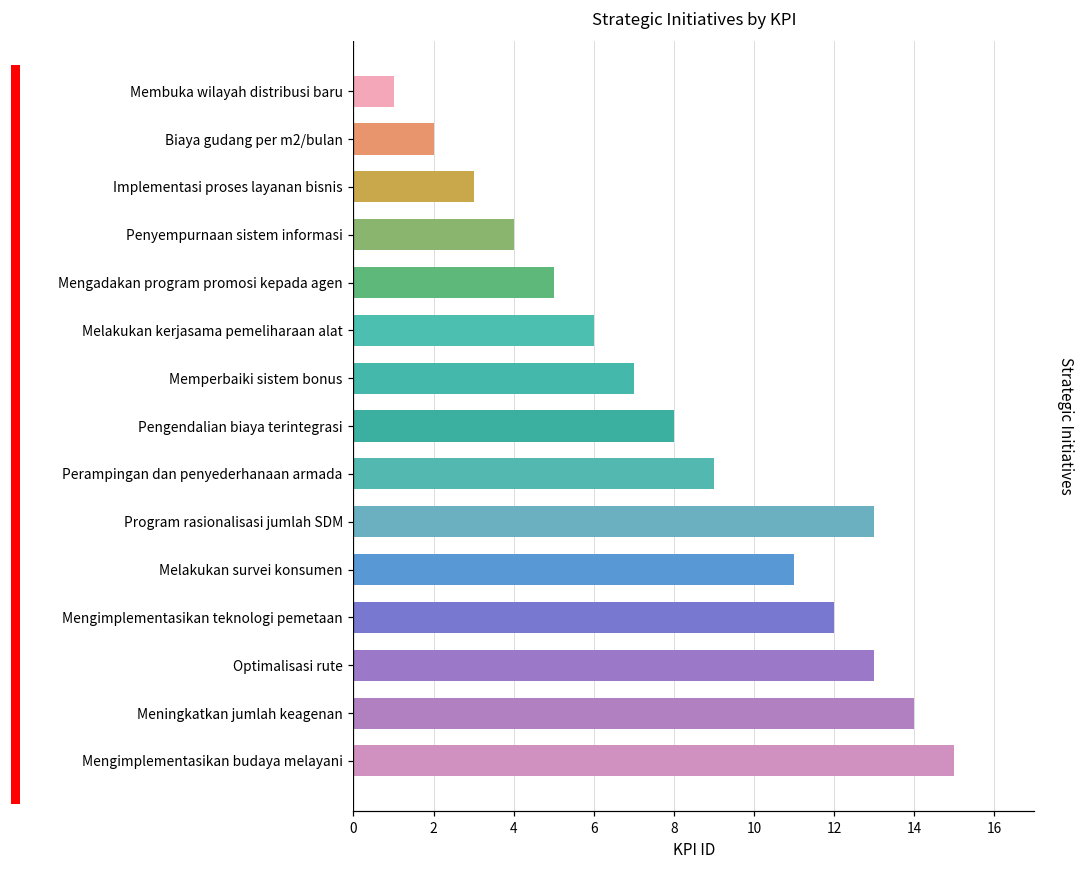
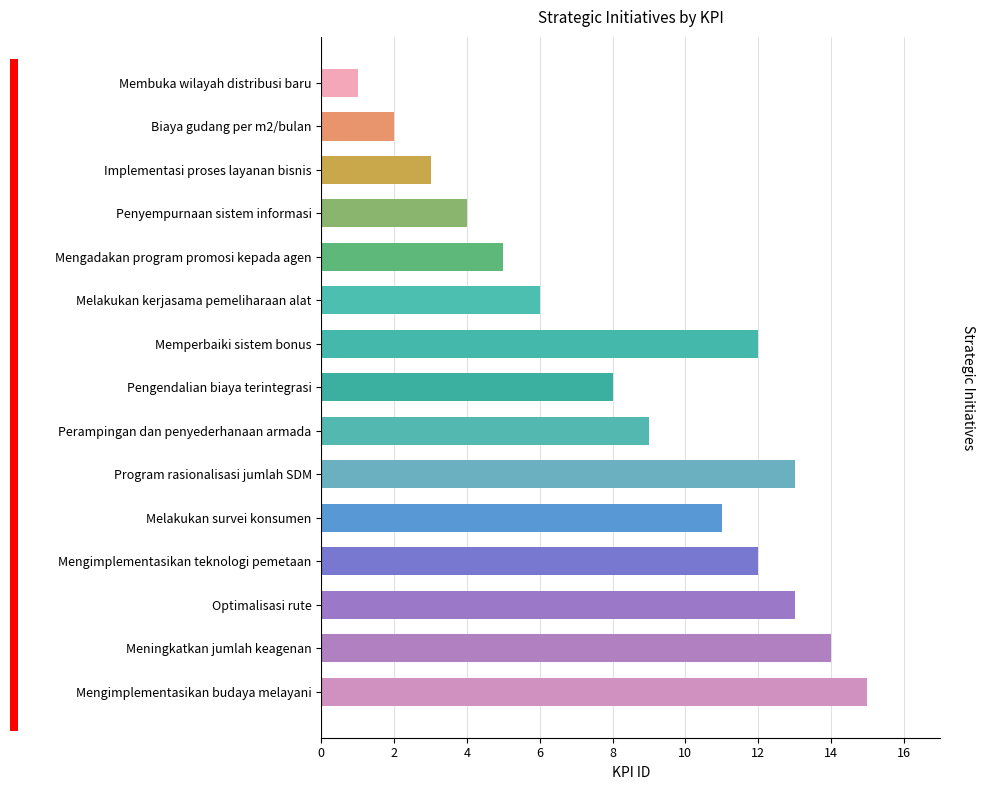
  {
    "Membuka wilayah distribusi baru": 1,
    "Biaya gudang per m2/bulan": 2,
    "Implementasi proses layanan bisnis": 3,
    "Penyempurnaan sistem informasi": 4,
    "Mengadakan program promosi kepada agen": 5,
    "Melakukan kerjasama pemeliharaan alat": 6,
-   "Memperbaiki sistem bonus": 7,
+   "Memperbaiki sistem bonus": 12,
    "Pengendalian biaya terintegrasi": 8,
    "Perampingan dan penyederhanaan armada": 9,
    "Program rasionalisasi jumlah SDM": 13,
    "Melakukan survei konsumen": 11,
    "Mengimplementasikan teknologi pemetaan": 12,
    "Optimalisasi rute": 13,
    "Meningkatkan jumlah keagenan": 14,
    "Mengimplementasikan budaya melayani": 15
  }
